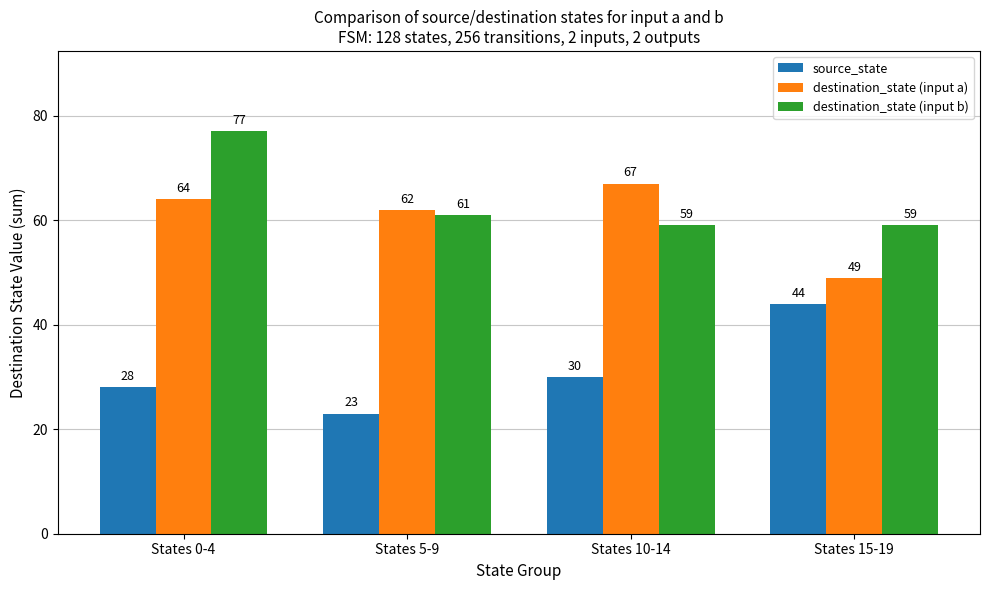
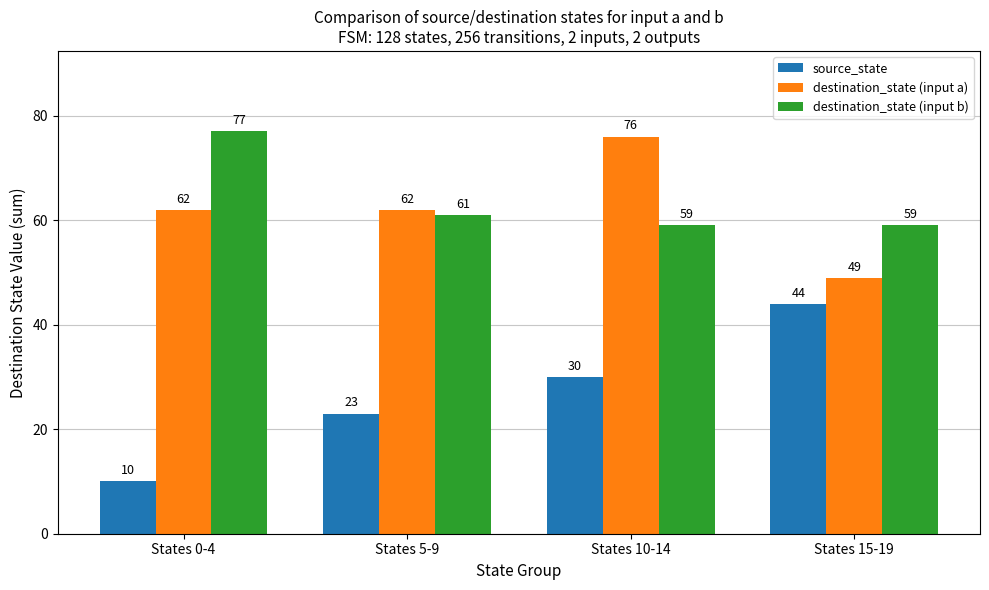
  {
    "source_state": {
-     "States 0-4": 28,
+     "States 0-4": 10,
      "States 5-9": 23,
      "States 10-14": 30,
      "States 15-19": 44
    },
    "destination_state (input a)": {
-     "States 0-4": 64,
+     "States 0-4": 62,
      "States 5-9": 62,
-     "States 10-14": 67,
+     "States 10-14": 76,
      "States 15-19": 49
    },
    "destination_state (input b)": {
      "States 0-4": 77,
      "States 5-9": 61,
      "States 10-14": 59,
      "States 15-19": 59
    }
  }
